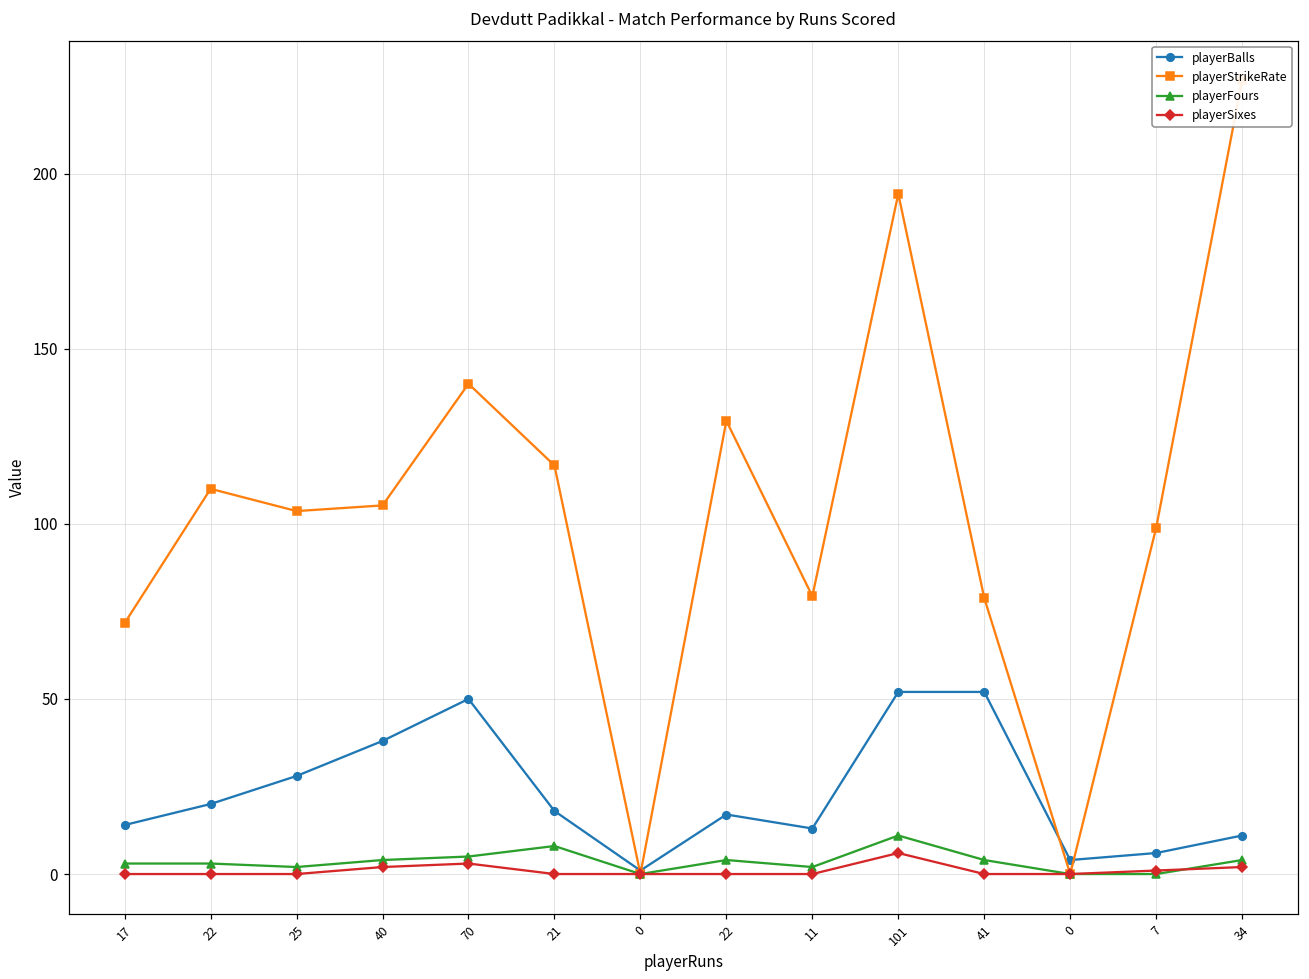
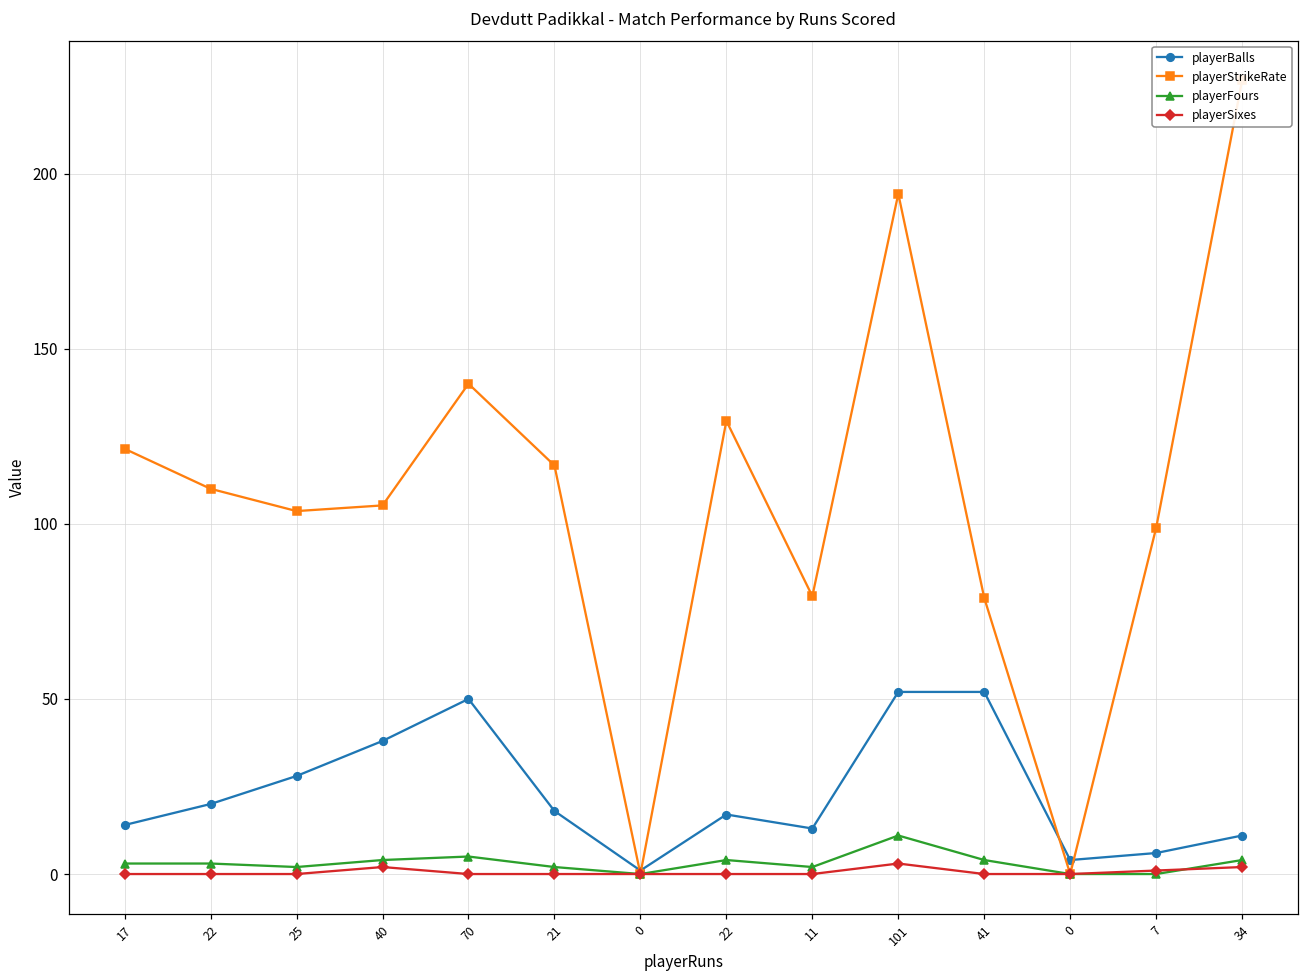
  {
    "playerBalls": {
      "17": 14,
      "25": 28,
      "40": 38,
      "70": 50,
      "21": 18,
      "11": 13,
      "101": 52,
      "41": 52,
      "7": 6,
      "34": 11
    },
    "playerStrikeRate": {
-     "17": 72,
+     "17": 121,
      "25": 104,
      "40": 105,
      "70": 140,
      "21": 117,
      "11": 79,
      "101": 194,
      "41": 79,
      "7": 99
    },
    "playerFours": {
      "17": 3,
      "25": 2,
      "40": 4,
      "70": 5,
-     "21": 8,
+     "21": 2,
      "11": 2,
      "101": 11,
      "41": 4,
      "7": 0,
      "34": 4
    },
    "playerSixes": {
      "17": 0,
      "25": 0,
      "40": 2,
-     "70": 3,
+     "70": 0,
      "21": 0,
      "11": 0,
-     "101": 6,
+     "101": 3,
      "41": 0,
      "7": 1,
      "34": 2
    }
  }
